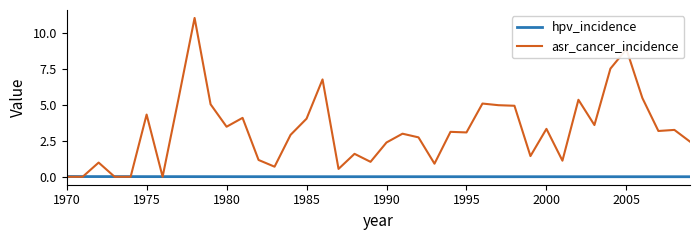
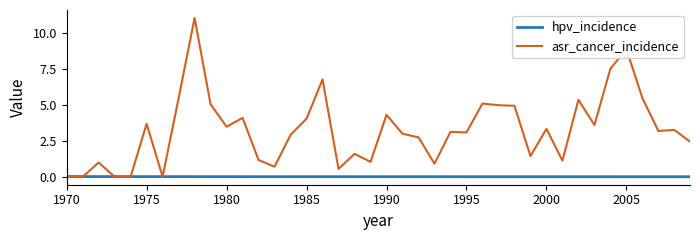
  {
    "hpv_incidence": {
      "1975": 0.0,
      "1980": 0.0,
      "1985": 0.0,
      "1990": 0.0,
      "1995": 0.0,
      "2000": 0.0,
      "2005": 0.0
    },
    "asr_cancer_incidence": {
-     "1975": 4.3,
+     "1975": 3.7,
      "1980": 3.5,
      "1985": 4.0,
-     "1990": 2.4,
+     "1990": 4.3,
      "1995": 3.1,
      "2000": 3.3
    }
  }
